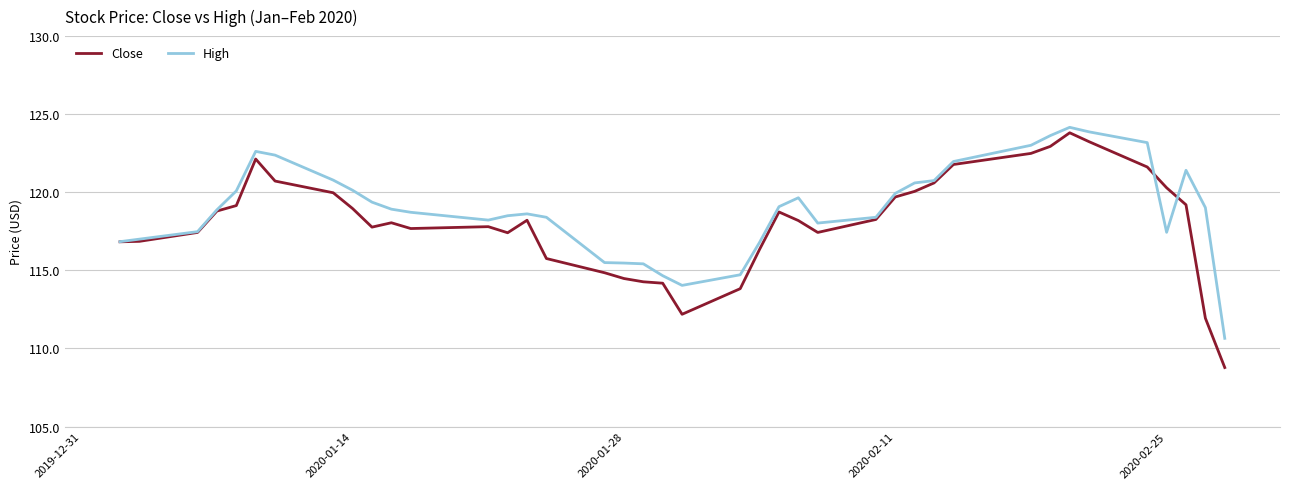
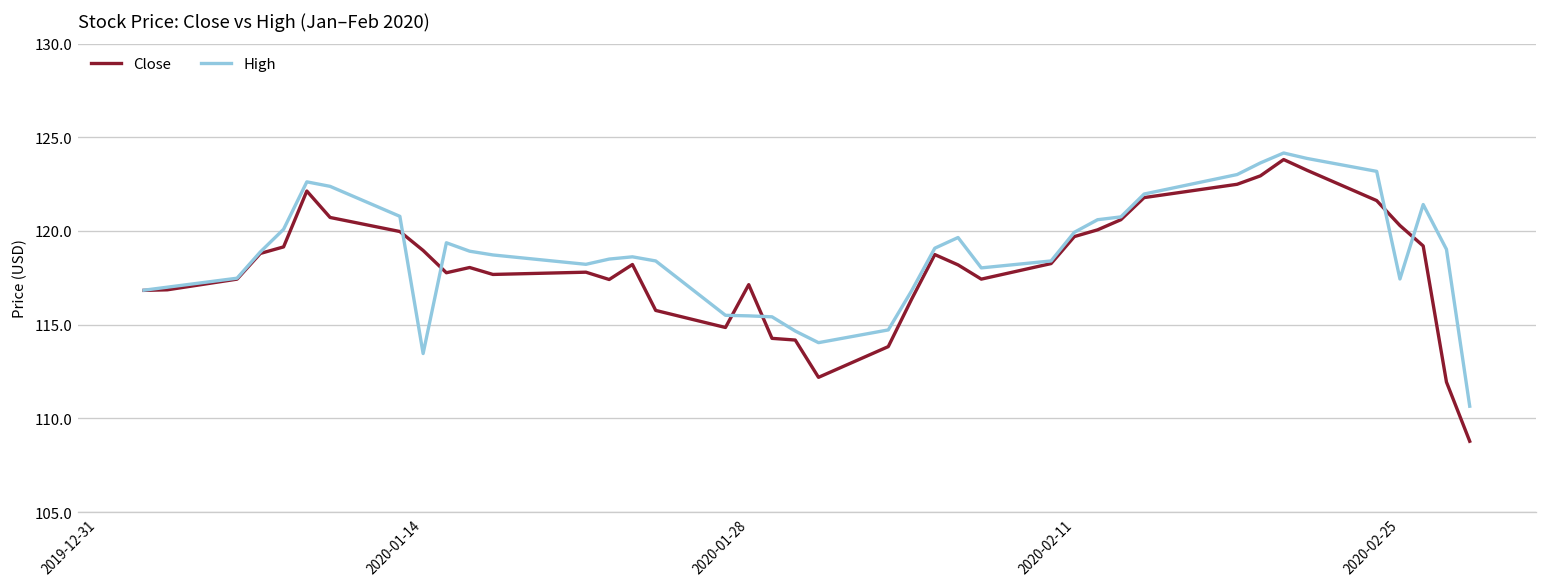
  {
    "Close": {
      "2020-01-14": 119.0,
-     "2020-01-28": 114.5,
+     "2020-01-28": 117.1,
      "2020-02-11": 119.7,
      "2020-02-25": 120.3
    },
    "High": {
-     "2020-01-14": 120.1,
+     "2020-01-14": 113.5,
      "2020-01-28": 115.5,
      "2020-02-11": 119.9,
      "2020-02-25": 117.4
    }
  }
